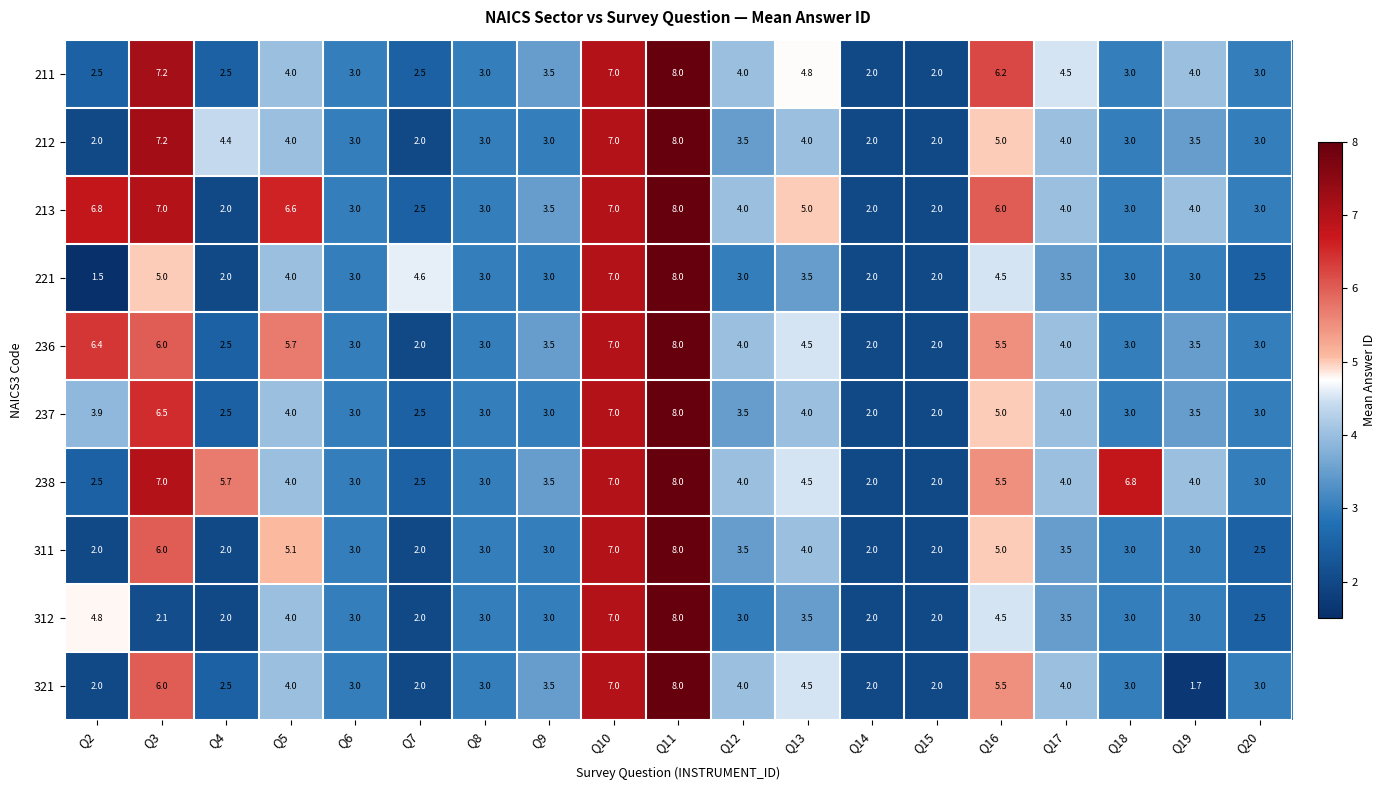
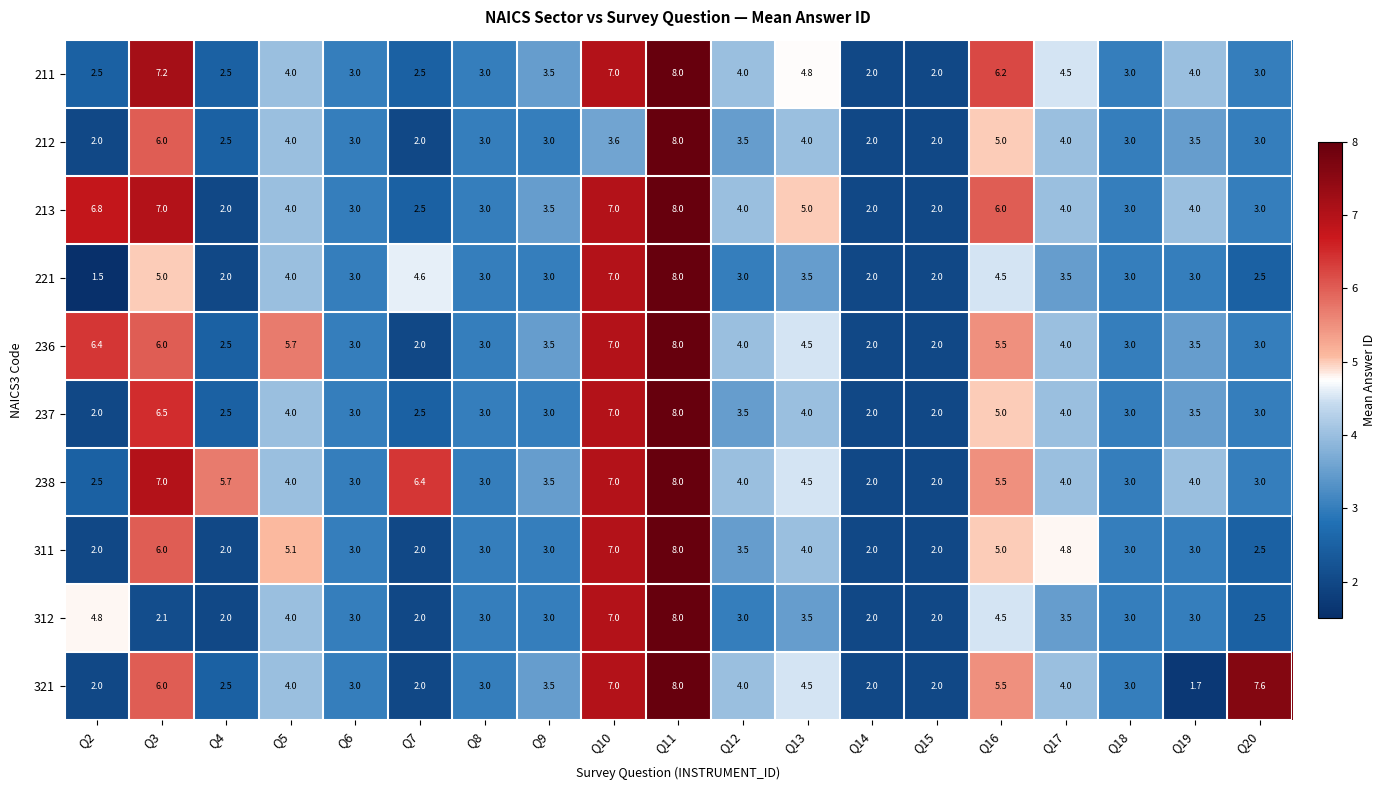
  {
    "211": {
      "Q2": 2.5,
      "Q3": 7.2,
      "Q4": 2.5,
      "Q5": 4.0,
      "Q6": 3.0,
      "Q7": 2.5,
      "Q8": 3.0,
      "Q9": 3.5,
      "Q10": 7.0,
      "Q11": 8.0,
      "Q12": 4.0,
      "Q13": 4.8,
      "Q14": 2.0,
      "Q15": 2.0,
      "Q16": 6.2,
      "Q17": 4.5,
      "Q18": 3.0,
      "Q19": 4.0,
      "Q20": 3.0
    },
    "212": {
      "Q2": 2.0,
-     "Q3": 7.2,
-     "Q4": 4.4,
+     "Q3": 6.0,
+     "Q4": 2.5,
      "Q5": 4.0,
      "Q6": 3.0,
      "Q7": 2.0,
      "Q8": 3.0,
      "Q9": 3.0,
-     "Q10": 7.0,
+     "Q10": 3.6,
      "Q11": 8.0,
      "Q12": 3.5,
      "Q13": 4.0,
      "Q14": 2.0,
      "Q15": 2.0,
      "Q16": 5.0,
      "Q17": 4.0,
      "Q18": 3.0,
      "Q19": 3.5,
      "Q20": 3.0
    },
    "213": {
      "Q2": 6.8,
      "Q3": 7.0,
      "Q4": 2.0,
-     "Q5": 6.6,
+     "Q5": 4.0,
      "Q6": 3.0,
      "Q7": 2.5,
      "Q8": 3.0,
      "Q9": 3.5,
      "Q10": 7.0,
      "Q11": 8.0,
      "Q12": 4.0,
      "Q13": 5.0,
      "Q14": 2.0,
      "Q15": 2.0,
      "Q16": 6.0,
      "Q17": 4.0,
      "Q18": 3.0,
      "Q19": 4.0,
      "Q20": 3.0
    },
    "221": {
      "Q2": 1.5,
      "Q3": 5.0,
      "Q4": 2.0,
      "Q5": 4.0,
      "Q6": 3.0,
      "Q7": 4.6,
      "Q8": 3.0,
      "Q9": 3.0,
      "Q10": 7.0,
      "Q11": 8.0,
      "Q12": 3.0,
      "Q13": 3.5,
      "Q14": 2.0,
      "Q15": 2.0,
      "Q16": 4.5,
      "Q17": 3.5,
      "Q18": 3.0,
      "Q19": 3.0,
      "Q20": 2.5
    },
    "236": {
      "Q2": 6.4,
      "Q3": 6.0,
      "Q4": 2.5,
      "Q5": 5.7,
      "Q6": 3.0,
      "Q7": 2.0,
      "Q8": 3.0,
      "Q9": 3.5,
      "Q10": 7.0,
      "Q11": 8.0,
      "Q12": 4.0,
      "Q13": 4.5,
      "Q14": 2.0,
      "Q15": 2.0,
      "Q16": 5.5,
      "Q17": 4.0,
      "Q18": 3.0,
      "Q19": 3.5,
      "Q20": 3.0
    },
    "237": {
-     "Q2": 3.9,
+     "Q2": 2.0,
      "Q3": 6.5,
      "Q4": 2.5,
      "Q5": 4.0,
      "Q6": 3.0,
      "Q7": 2.5,
      "Q8": 3.0,
      "Q9": 3.0,
      "Q10": 7.0,
      "Q11": 8.0,
      "Q12": 3.5,
      "Q13": 4.0,
      "Q14": 2.0,
      "Q15": 2.0,
      "Q16": 5.0,
      "Q17": 4.0,
      "Q18": 3.0,
      "Q19": 3.5,
      "Q20": 3.0
    },
    "238": {
      "Q2": 2.5,
      "Q3": 7.0,
      "Q4": 5.7,
      "Q5": 4.0,
      "Q6": 3.0,
-     "Q7": 2.5,
+     "Q7": 6.4,
      "Q8": 3.0,
      "Q9": 3.5,
      "Q10": 7.0,
      "Q11": 8.0,
      "Q12": 4.0,
      "Q13": 4.5,
      "Q14": 2.0,
      "Q15": 2.0,
      "Q16": 5.5,
      "Q17": 4.0,
-     "Q18": 6.8,
+     "Q18": 3.0,
      "Q19": 4.0,
      "Q20": 3.0
    },
    "311": {
      "Q2": 2.0,
      "Q3": 6.0,
      "Q4": 2.0,
      "Q5": 5.1,
      "Q6": 3.0,
      "Q7": 2.0,
      "Q8": 3.0,
      "Q9": 3.0,
      "Q10": 7.0,
      "Q11": 8.0,
      "Q12": 3.5,
      "Q13": 4.0,
      "Q14": 2.0,
      "Q15": 2.0,
      "Q16": 5.0,
-     "Q17": 3.5,
+     "Q17": 4.8,
      "Q18": 3.0,
      "Q19": 3.0,
      "Q20": 2.5
    },
    "312": {
      "Q2": 4.8,
      "Q3": 2.1,
      "Q4": 2.0,
      "Q5": 4.0,
      "Q6": 3.0,
      "Q7": 2.0,
      "Q8": 3.0,
      "Q9": 3.0,
      "Q10": 7.0,
      "Q11": 8.0,
      "Q12": 3.0,
      "Q13": 3.5,
      "Q14": 2.0,
      "Q15": 2.0,
      "Q16": 4.5,
      "Q17": 3.5,
      "Q18": 3.0,
      "Q19": 3.0,
      "Q20": 2.5
    },
    "321": {
      "Q2": 2.0,
      "Q3": 6.0,
      "Q4": 2.5,
      "Q5": 4.0,
      "Q6": 3.0,
      "Q7": 2.0,
      "Q8": 3.0,
      "Q9": 3.5,
      "Q10": 7.0,
      "Q11": 8.0,
      "Q12": 4.0,
      "Q13": 4.5,
      "Q14": 2.0,
      "Q15": 2.0,
      "Q16": 5.5,
      "Q17": 4.0,
      "Q18": 3.0,
      "Q19": 1.7,
-     "Q20": 3.0
+     "Q20": 7.6
    }
  }
